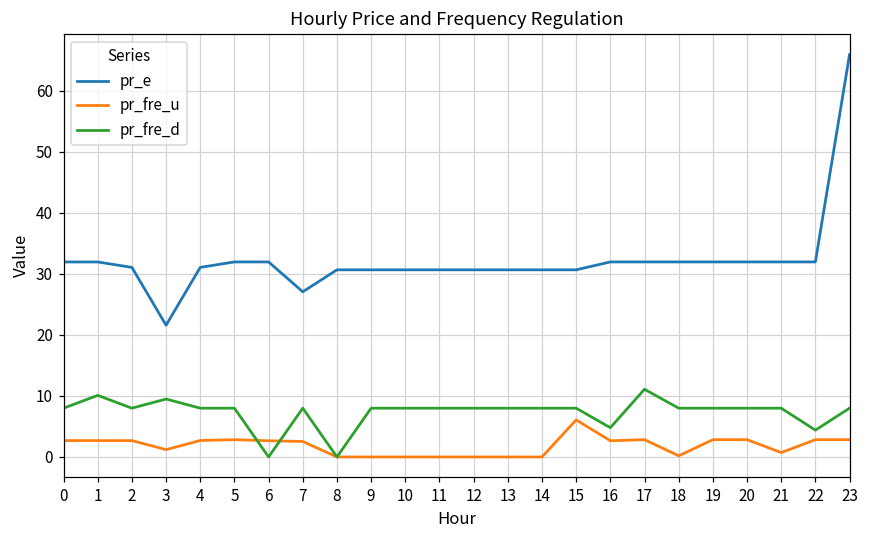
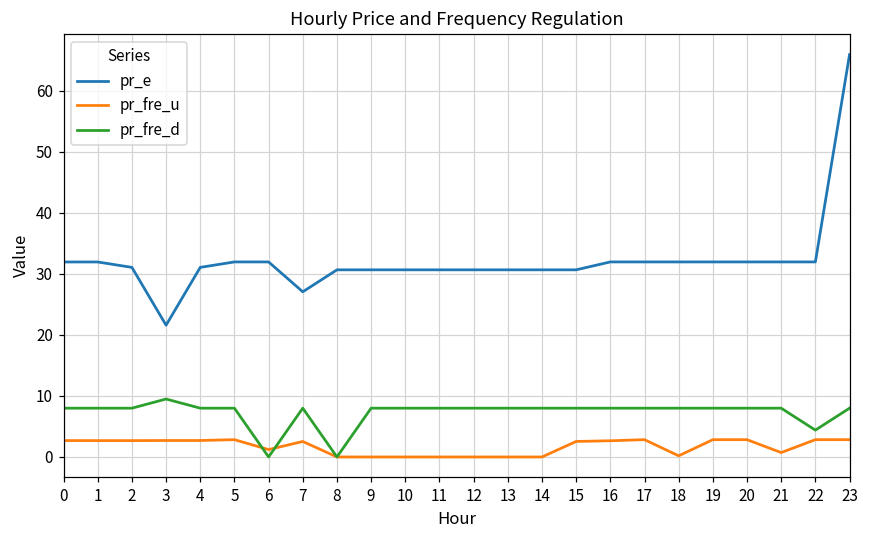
  {
    "pr_e": {
      "0": 32,
      "1": 32,
      "2": 31,
      "3": 22,
      "4": 31,
      "5": 32,
      "6": 32,
      "7": 27,
      "8": 31,
      "9": 31,
      "10": 31,
      "11": 31,
      "12": 31,
      "13": 31,
      "14": 31,
      "15": 31,
      "16": 32,
      "17": 32,
      "18": 32,
      "19": 32,
      "20": 32,
      "21": 32,
      "22": 32,
      "23": 66
    },
    "pr_fre_u": {
      "0": 3,
      "1": 3,
      "2": 3,
-     "3": 1,
+     "3": 3,
      "4": 3,
      "5": 3,
-     "6": 3,
+     "6": 1,
      "7": 3,
      "9": 0,
      "10": 0,
      "11": 0,
      "12": 0,
      "13": 0,
      "14": 0,
-     "15": 6,
+     "15": 3,
      "16": 3,
      "17": 3,
      "18": 0,
      "19": 3,
      "20": 3,
      "21": 1,
      "22": 3,
      "23": 3
    },
    "pr_fre_d": {
      "0": 8,
-     "1": 10,
+     "1": 8,
      "2": 8,
      "3": 10,
      "4": 8,
      "5": 8,
      "6": 0,
      "7": 8,
      "9": 8,
      "10": 8,
      "11": 8,
      "12": 8,
      "13": 8,
      "14": 8,
      "15": 8,
-     "16": 5,
-     "17": 11,
+     "16": 8,
+     "17": 8,
      "18": 8,
      "19": 8,
      "20": 8,
      "21": 8,
      "22": 4,
      "23": 8
    }
  }
